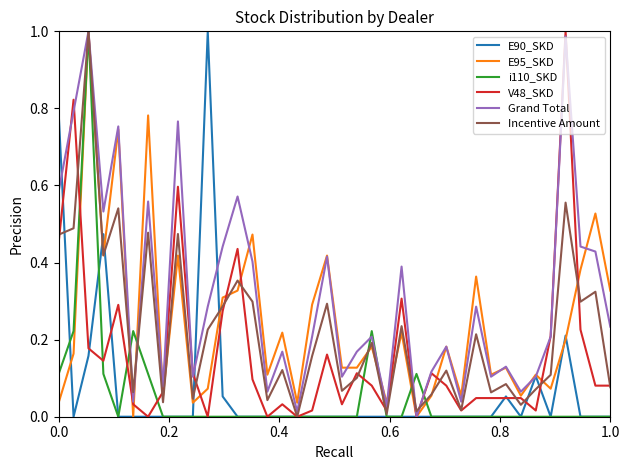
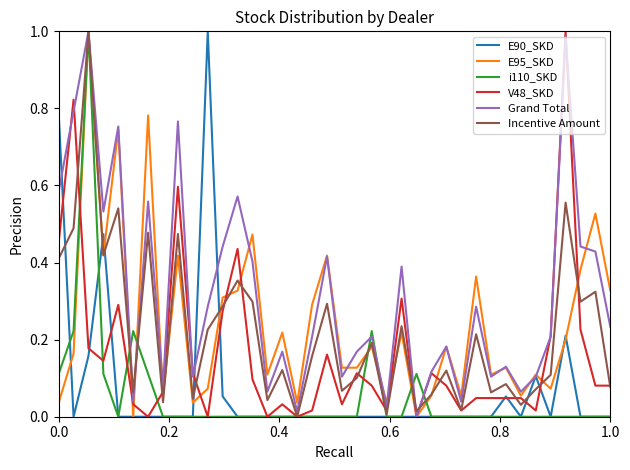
  {
    "E90_SKD": {
      "0.0": 0.79
    },
    "E95_SKD": {
      "0.0": 0.04,
      "1.0": 0.33
    },
    "i110_SKD": {
      "0.0": 0.11
    },
    "V48_SKD": {
      "0.0": 0.45
    },
    "Grand Total": {
      "0.0": 0.58,
      "1.0": 0.23
    },
    "Incentive Amount": {
-     "0.0": 0.47
+     "0.0": 0.41
    }
  }
